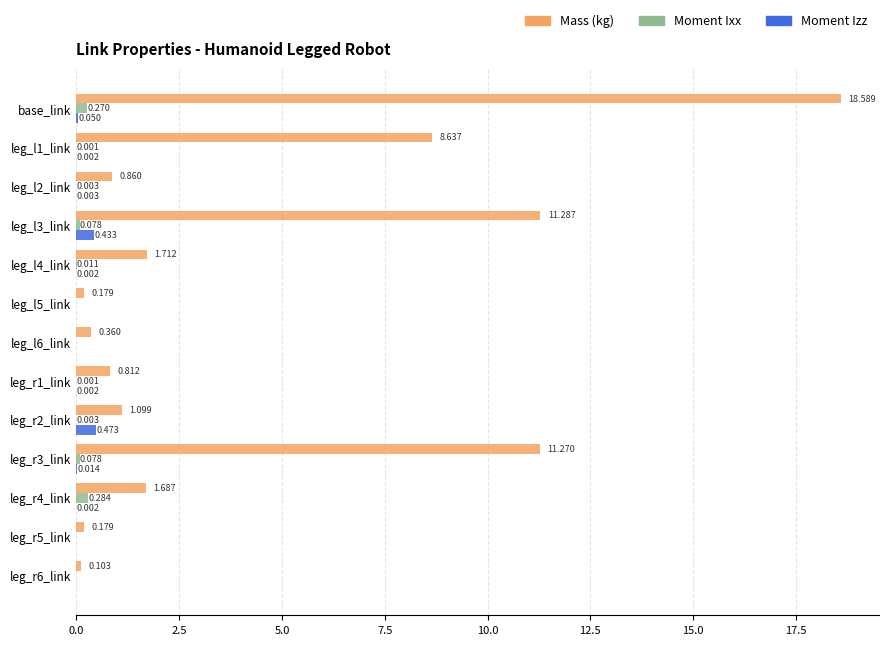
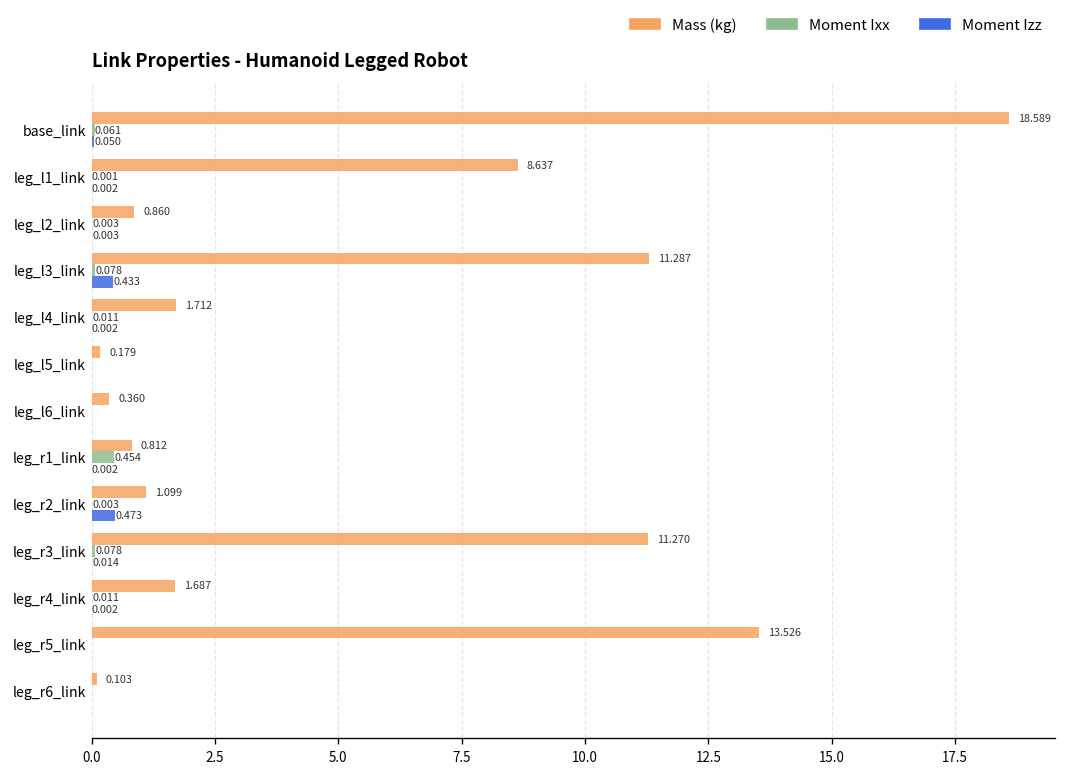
  {
    "Mass (kg)": {
      "base_link": 18.589,
      "leg_l1_link": 8.637,
      "leg_l2_link": 0.860,
      "leg_l3_link": 11.287,
      "leg_l4_link": 1.712,
      "leg_l5_link": 0.179,
      "leg_l6_link": 0.360,
      "leg_r1_link": 0.812,
      "leg_r2_link": 1.099,
      "leg_r3_link": 11.270,
      "leg_r4_link": 1.687,
-     "leg_r5_link": 0.179,
+     "leg_r5_link": 13.526,
      "leg_r6_link": 0.103
    },
    "Moment Ixx": {
-     "base_link": 0.270,
+     "base_link": 0.061,
      "leg_l1_link": 0.001,
      "leg_l2_link": 0.003,
      "leg_l3_link": 0.078,
      "leg_l4_link": 0.011,
-     "leg_r1_link": 0.001,
+     "leg_r1_link": 0.454,
      "leg_r2_link": 0.003,
      "leg_r3_link": 0.078,
-     "leg_r4_link": 0.284
+     "leg_r4_link": 0.011
    },
    "Moment Izz": {
      "base_link": 0.050,
      "leg_l1_link": 0.002,
      "leg_l2_link": 0.003,
      "leg_l3_link": 0.433,
      "leg_l4_link": 0.002,
      "leg_r1_link": 0.002,
      "leg_r2_link": 0.473,
      "leg_r3_link": 0.014,
      "leg_r4_link": 0.002
    }
  }
